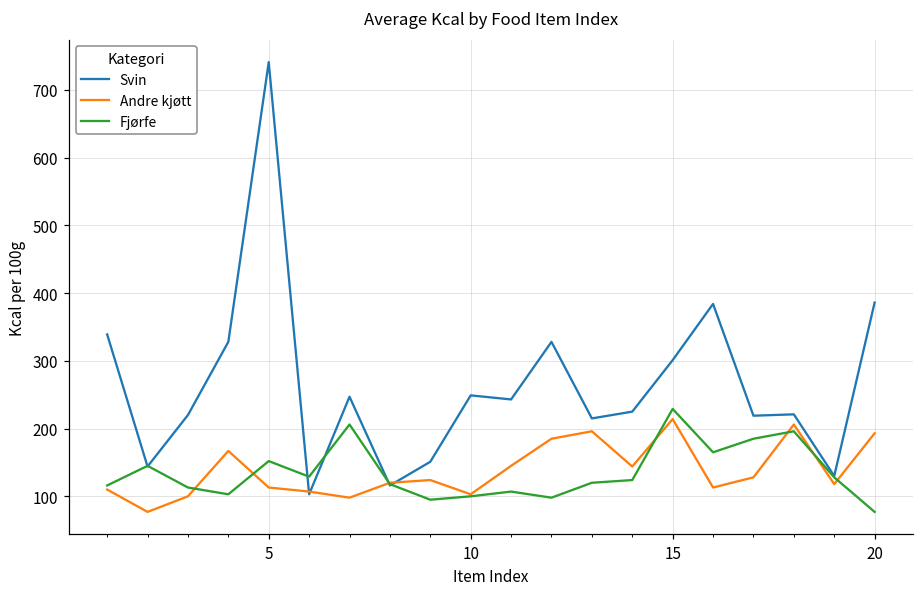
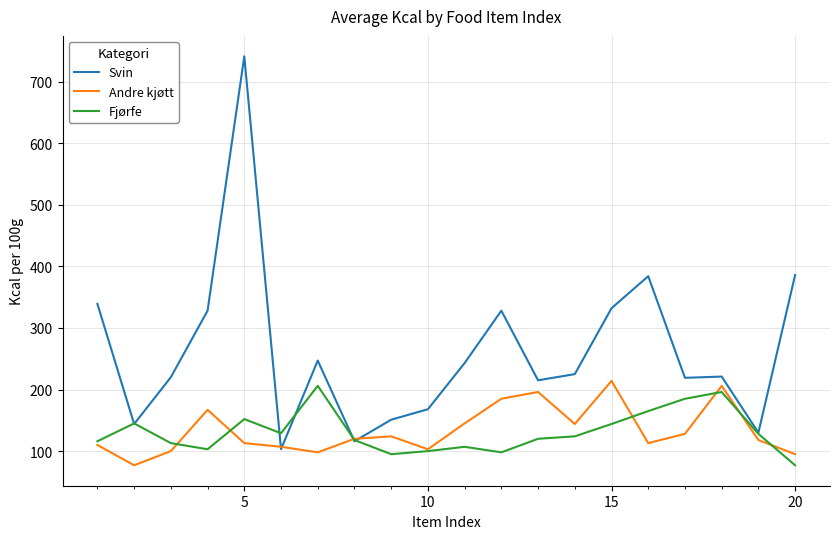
  {
    "Svin": {
      "5": 740,
-     "10": 250,
-     "15": 300,
+     "10": 170,
+     "15": 330,
      "20": 390
    },
    "Andre kjøtt": {
      "5": 110,
      "15": 210,
-     "20": 190
+     "20": 100
    },
    "Fjørfe": {
      "5": 150,
-     "15": 230,
+     "15": 140,
      "20": 80
    }
  }
